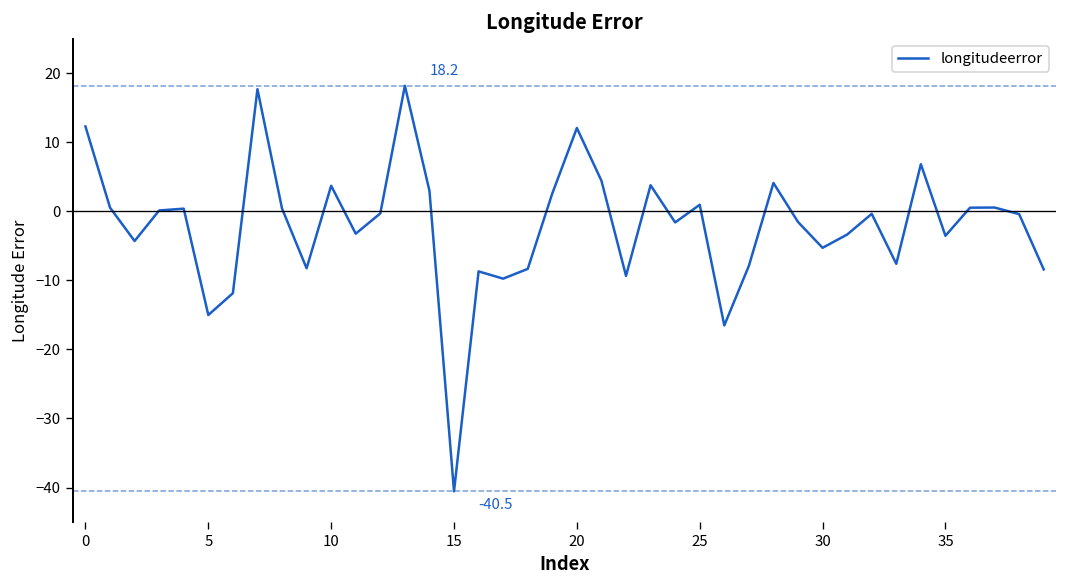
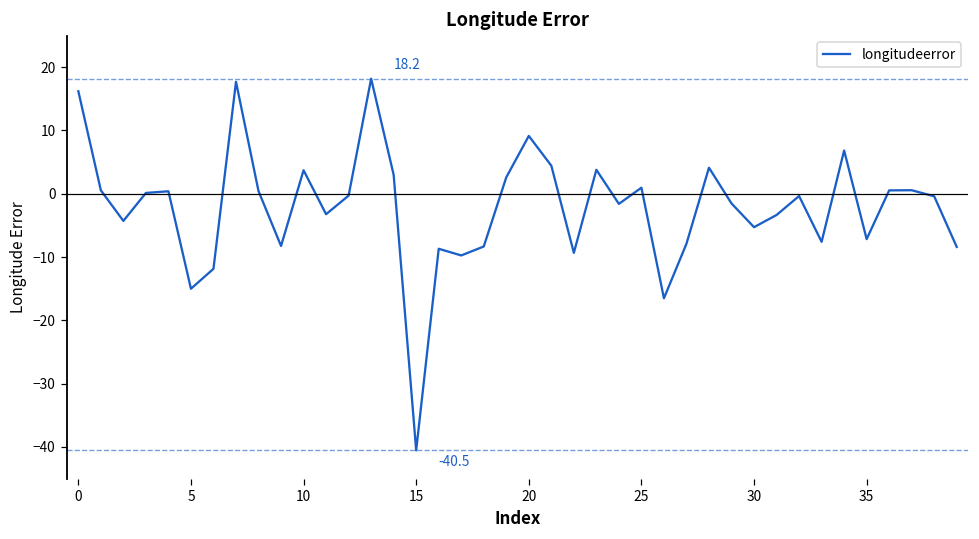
  {
-   "0": 12,
+   "0": 16,
    "5": -15,
    "10": 4,
-   "20": 12,
+   "20": 9,
    "25": 1,
    "30": -5,
-   "35": -4
+   "35": -7
  }
